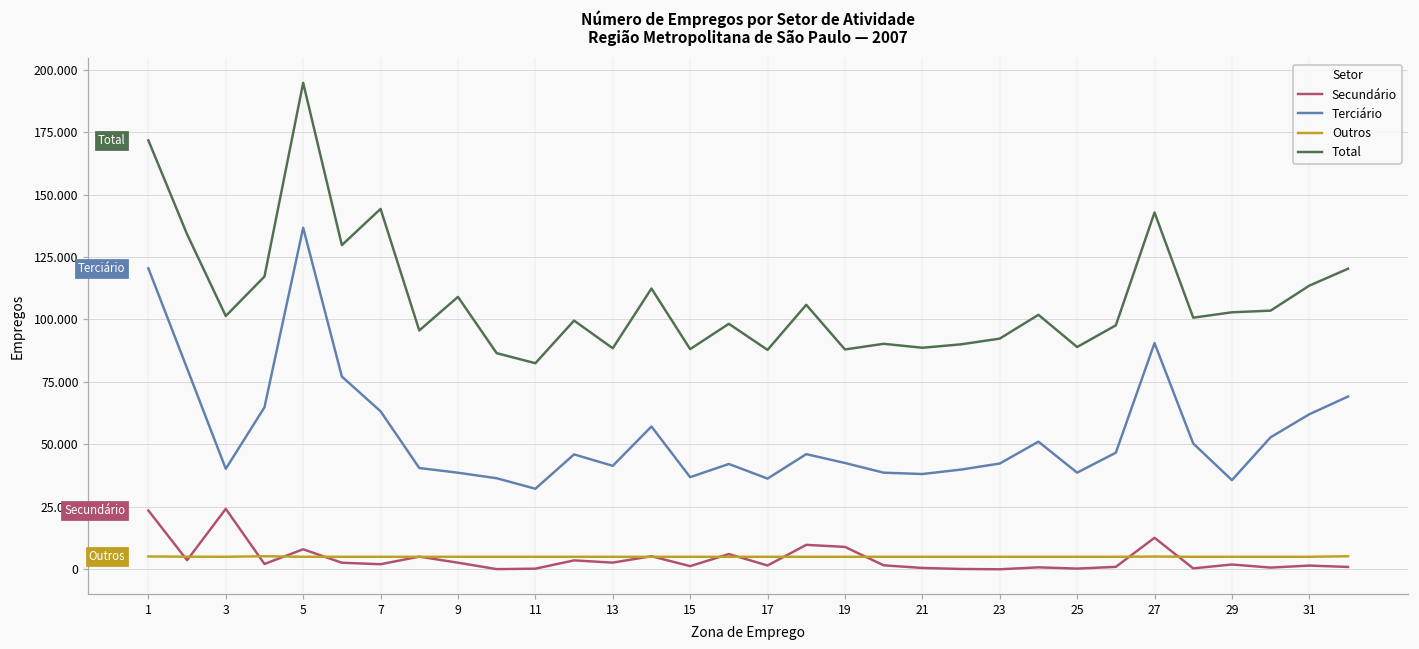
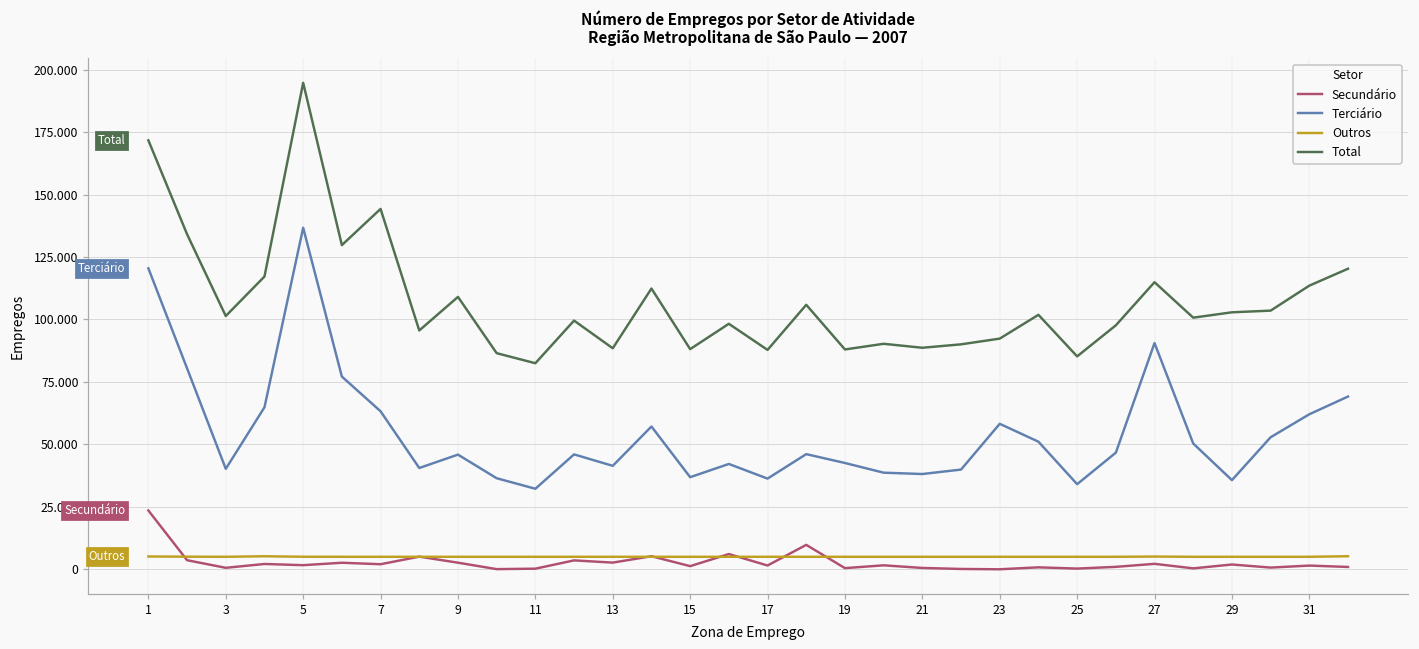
  {
    "Secundário": {
      "1": 24,
-     "3": 24,
-     "5": 8,
+     "3": 1,
+     "5": 2,
      "7": 2,
      "9": 3,
      "11": 0,
      "13": 3,
      "15": 1,
      "17": 2,
-     "19": 9,
+     "19": 0,
      "21": 1,
      "23": 0,
      "25": 0,
-     "27": 13,
+     "27": 2,
      "29": 2,
      "31": 1
    },
    "Terciário": {
      "1": 120,
      "3": 40,
      "5": 137,
      "7": 63,
-     "9": 39,
+     "9": 46,
      "11": 32,
      "13": 41,
      "15": 37,
      "17": 36,
      "19": 43,
      "21": 38,
-     "23": 42,
-     "25": 39,
+     "23": 58,
+     "25": 34,
      "27": 91,
      "29": 36,
      "31": 62
    },
    "Outros": {
      "1": 5,
      "3": 5,
      "5": 5,
      "7": 5,
      "9": 5,
      "11": 5,
      "13": 5,
      "15": 5,
      "17": 5,
      "19": 5,
      "21": 5,
      "23": 5,
      "25": 5,
      "27": 5,
      "29": 5,
      "31": 5
    },
    "Total": {
      "1": 172,
      "3": 101,
      "5": 195,
      "7": 144,
      "9": 109,
      "11": 82,
      "13": 88,
      "15": 88,
      "17": 88,
      "19": 88,
      "21": 89,
      "23": 92,
-     "25": 89,
-     "27": 143,
+     "25": 85,
+     "27": 115,
      "29": 103,
      "31": 114
    }
  }
